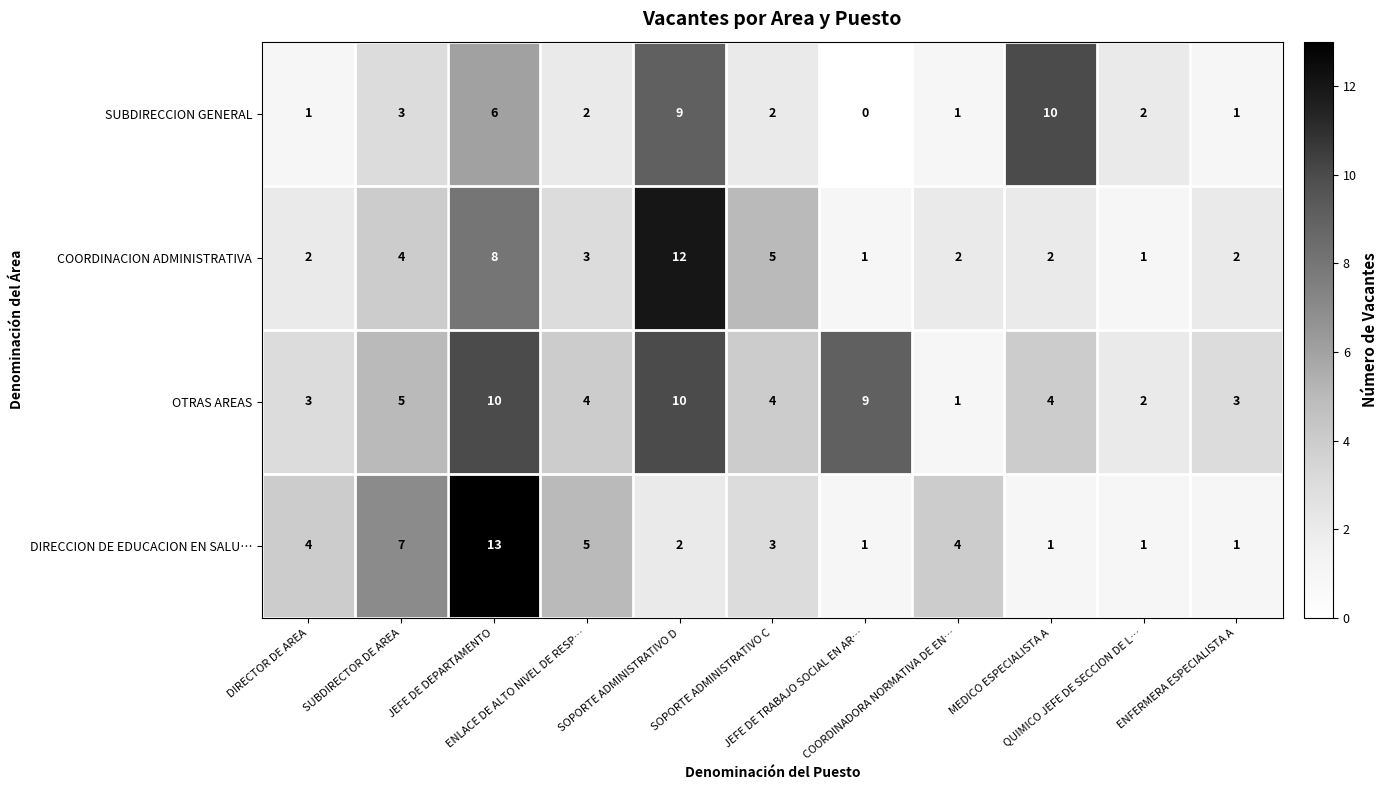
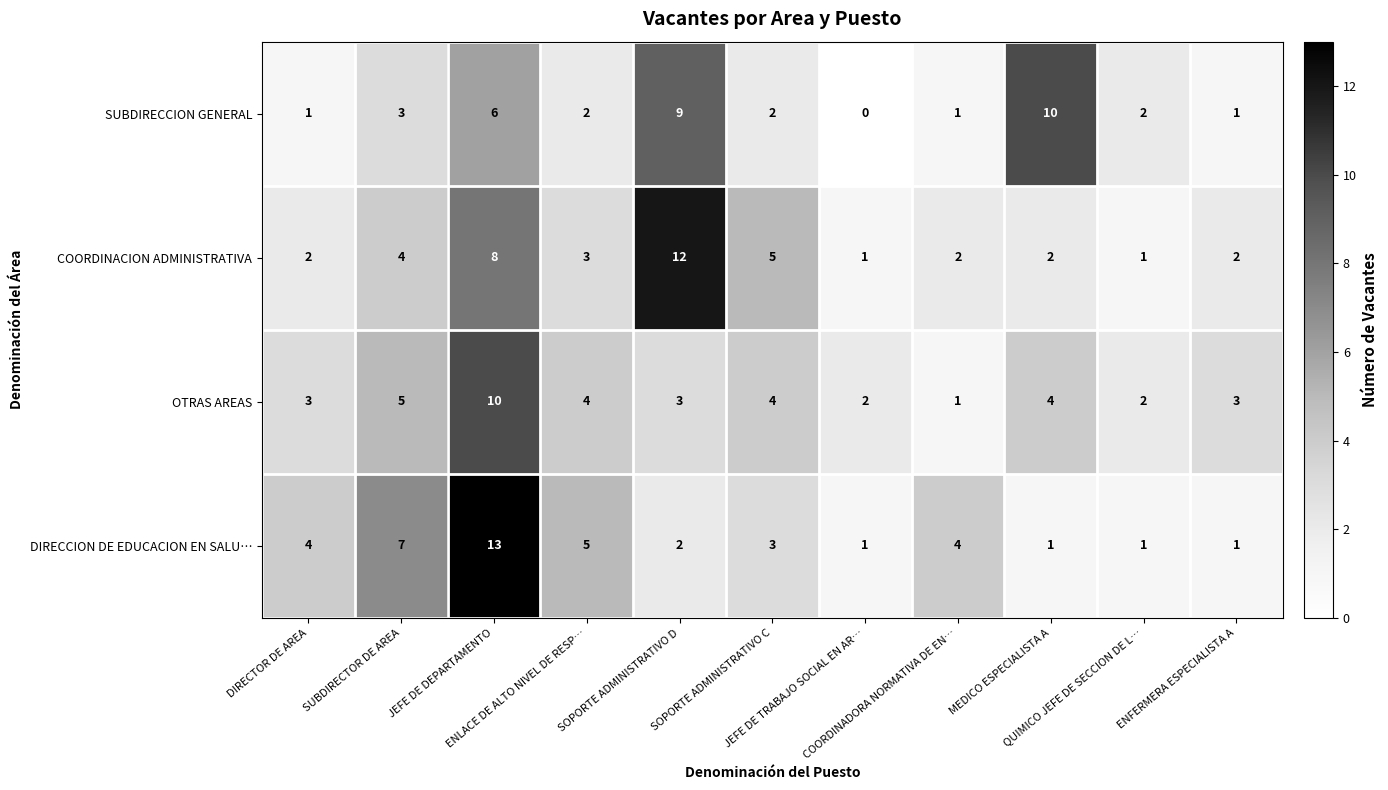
  {
    "SUBDIRECCION GENERAL": {
      "DIRECTOR DE AREA": 1,
      "SUBDIRECTOR DE AREA": 3,
      "JEFE DE DEPARTAMENTO": 6,
      "ENLACE DE ALTO NIVEL DE RESP…": 2,
      "SOPORTE ADMINISTRATIVO D": 9,
      "SOPORTE ADMINISTRATIVO C": 2,
      "JEFE DE TRABAJO SOCIAL EN AR…": 0,
      "COORDINADORA NORMATIVA DE EN…": 1,
      "MEDICO ESPECIALISTA A": 10,
      "QUIMICO JEFE DE SECCION DE L…": 2,
      "ENFERMERA ESPECIALISTA A": 1
    },
    "COORDINACION ADMINISTRATIVA": {
      "DIRECTOR DE AREA": 2,
      "SUBDIRECTOR DE AREA": 4,
      "JEFE DE DEPARTAMENTO": 8,
      "ENLACE DE ALTO NIVEL DE RESP…": 3,
      "SOPORTE ADMINISTRATIVO D": 12,
      "SOPORTE ADMINISTRATIVO C": 5,
      "JEFE DE TRABAJO SOCIAL EN AR…": 1,
      "COORDINADORA NORMATIVA DE EN…": 2,
      "MEDICO ESPECIALISTA A": 2,
      "QUIMICO JEFE DE SECCION DE L…": 1,
      "ENFERMERA ESPECIALISTA A": 2
    },
    "OTRAS AREAS": {
      "DIRECTOR DE AREA": 3,
      "SUBDIRECTOR DE AREA": 5,
      "JEFE DE DEPARTAMENTO": 10,
      "ENLACE DE ALTO NIVEL DE RESP…": 4,
-     "SOPORTE ADMINISTRATIVO D": 10,
+     "SOPORTE ADMINISTRATIVO D": 3,
      "SOPORTE ADMINISTRATIVO C": 4,
-     "JEFE DE TRABAJO SOCIAL EN AR…": 9,
+     "JEFE DE TRABAJO SOCIAL EN AR…": 2,
      "COORDINADORA NORMATIVA DE EN…": 1,
      "MEDICO ESPECIALISTA A": 4,
      "QUIMICO JEFE DE SECCION DE L…": 2,
      "ENFERMERA ESPECIALISTA A": 3
    },
    "DIRECCION DE EDUCACION EN SALU…": {
      "DIRECTOR DE AREA": 4,
      "SUBDIRECTOR DE AREA": 7,
      "JEFE DE DEPARTAMENTO": 13,
      "ENLACE DE ALTO NIVEL DE RESP…": 5,
      "SOPORTE ADMINISTRATIVO D": 2,
      "SOPORTE ADMINISTRATIVO C": 3,
      "JEFE DE TRABAJO SOCIAL EN AR…": 1,
      "COORDINADORA NORMATIVA DE EN…": 4,
      "MEDICO ESPECIALISTA A": 1,
      "QUIMICO JEFE DE SECCION DE L…": 1,
      "ENFERMERA ESPECIALISTA A": 1
    }
  }
